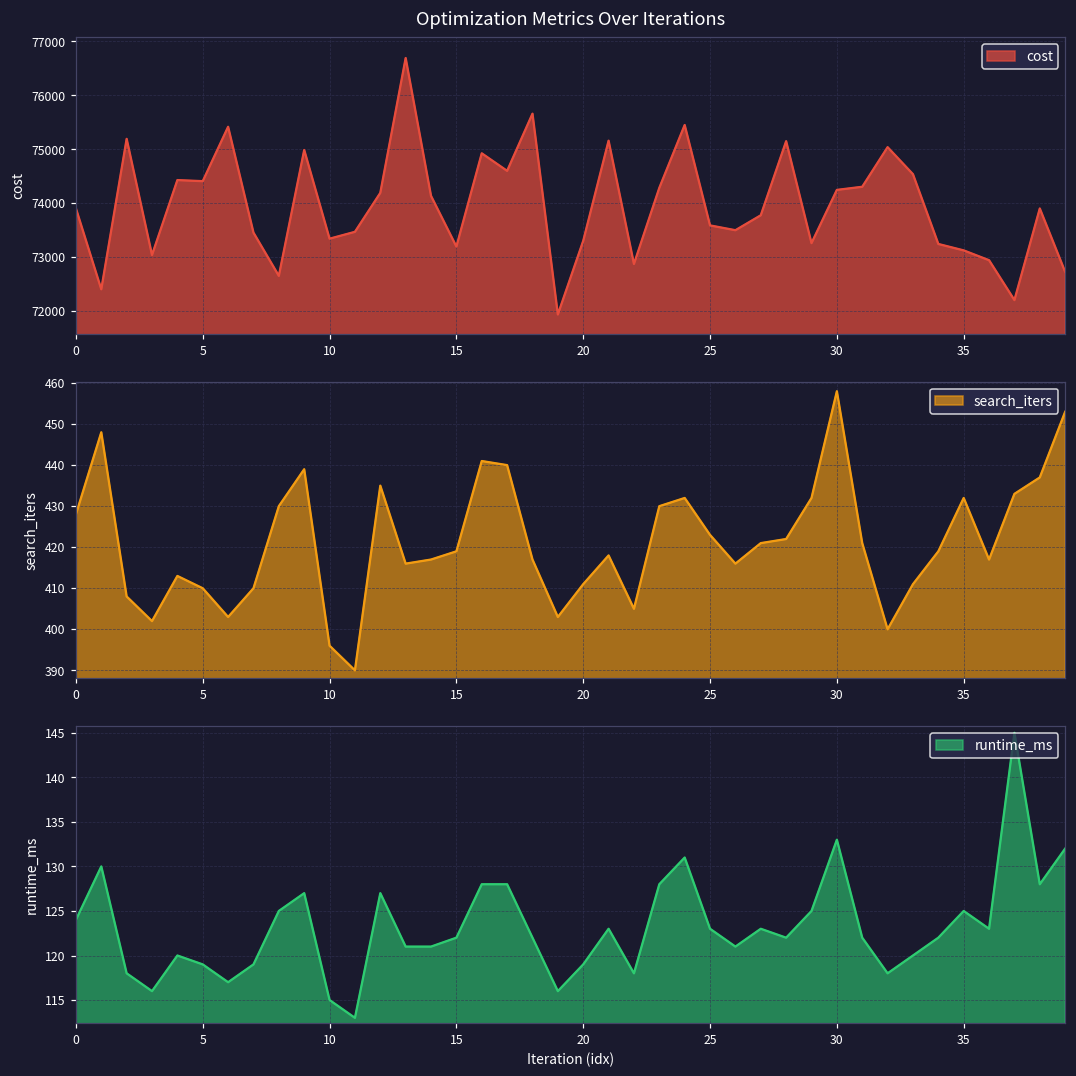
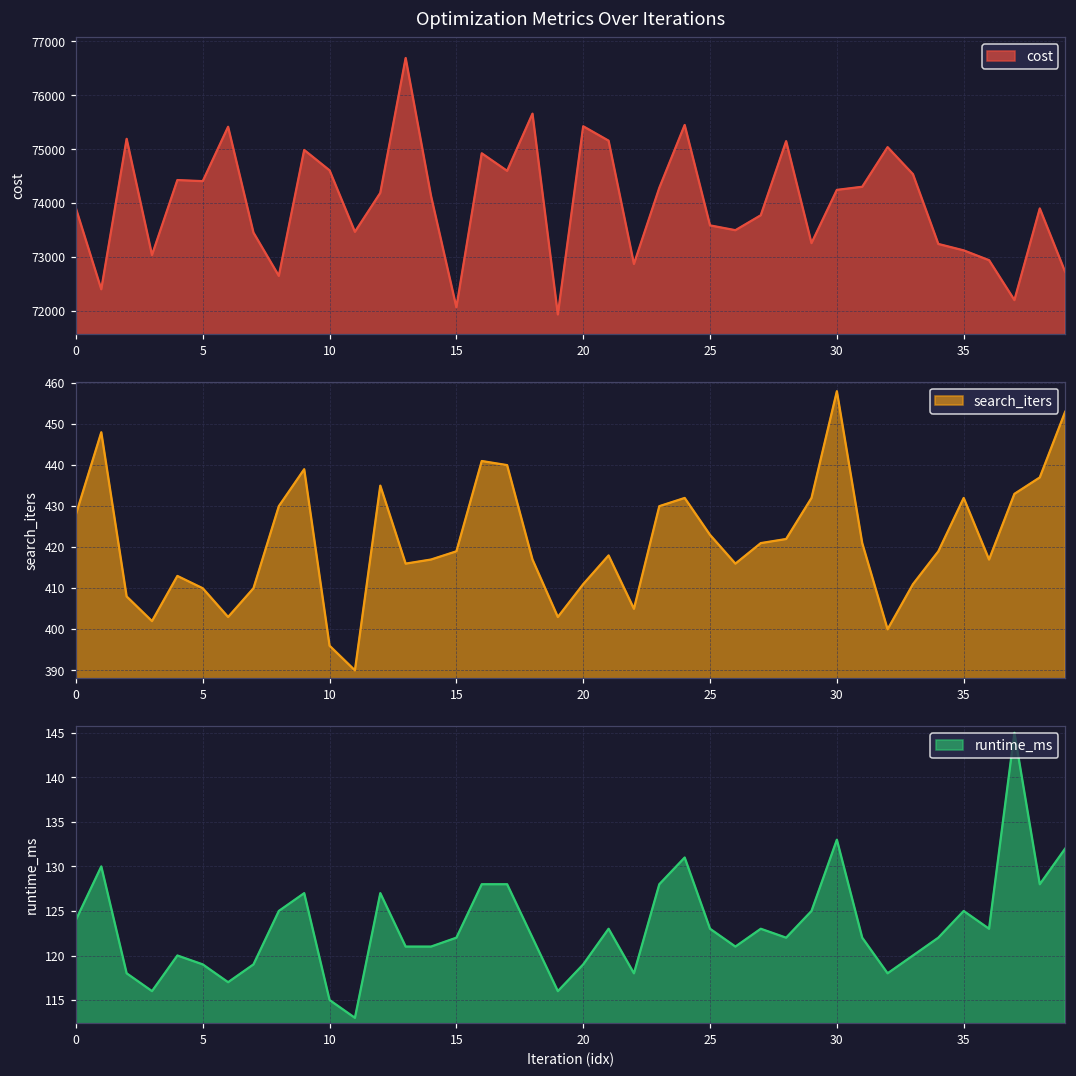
  {
    "Optimization Metrics Over Iterations": {
      "0": 73900,
      "5": 74400,
-     "10": 73300,
-     "15": 73200,
-     "20": 73300,
+     "10": 74600,
+     "15": 72100,
+     "20": 75400,
      "25": 73600,
      "30": 74200,
      "35": 73100
    }
  }
